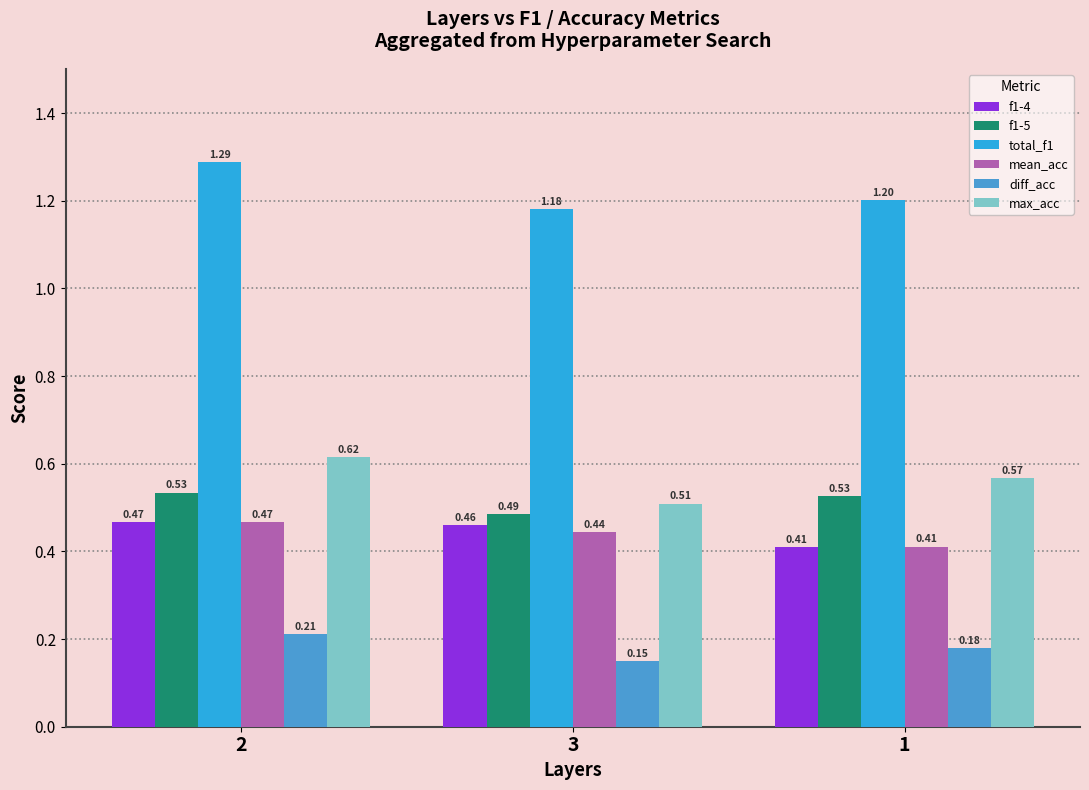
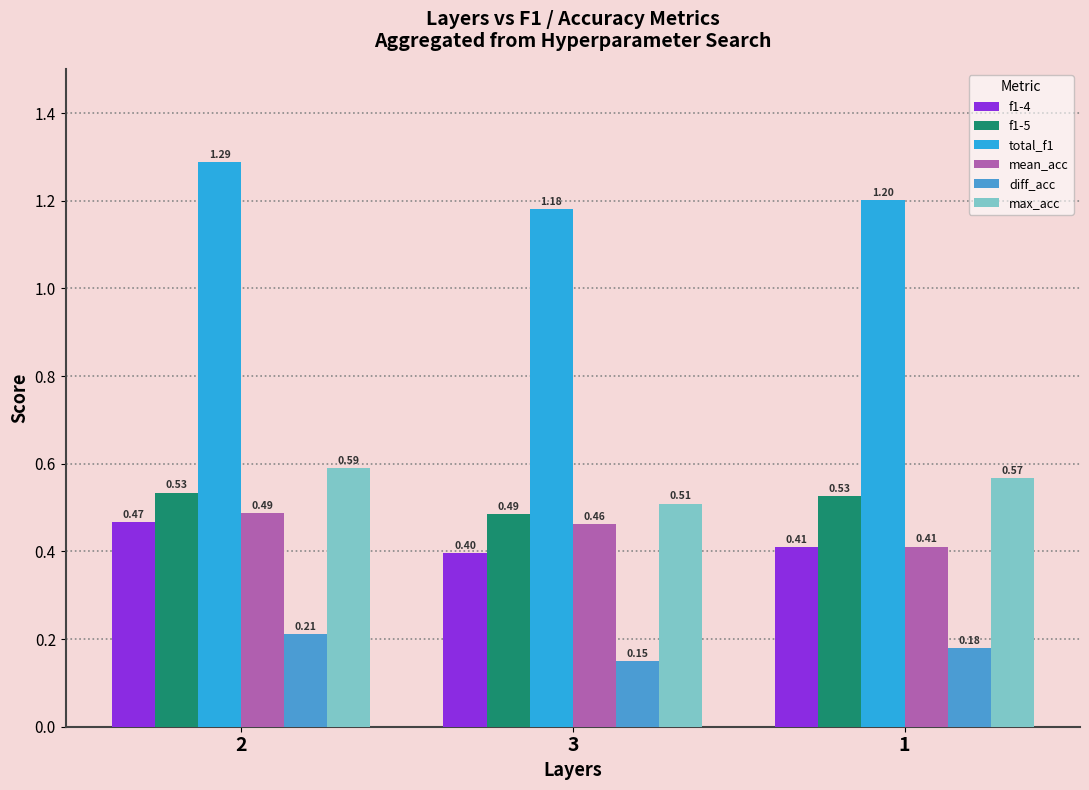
  {
    "f1-4": {
      "2": 0.47,
-     "3": 0.46,
+     "3": 0.40,
      "1": 0.41
    },
    "f1-5": {
      "2": 0.53,
      "3": 0.49,
      "1": 0.53
    },
    "mean_acc": {
-     "2": 0.47,
-     "3": 0.44,
+     "2": 0.49,
+     "3": 0.46,
      "1": 0.41
    },
    "max_acc": {
-     "2": 0.62,
+     "2": 0.59,
      "3": 0.51,
      "1": 0.57
    }
  }
